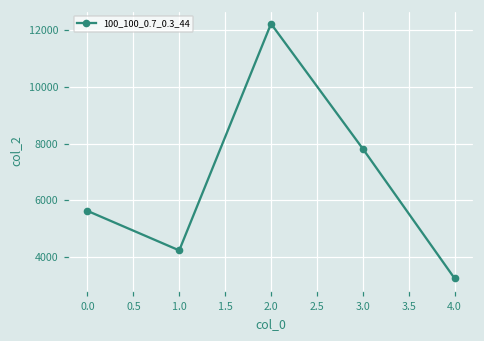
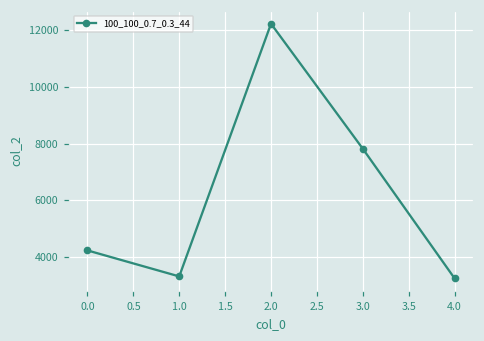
  {
-   "0.0": 5600,
-   "1.0": 4200,
+   "0.0": 4200,
+   "1.0": 3300,
    "2.0": 12200,
    "3.0": 7800,
    "4.0": 3200
  }
